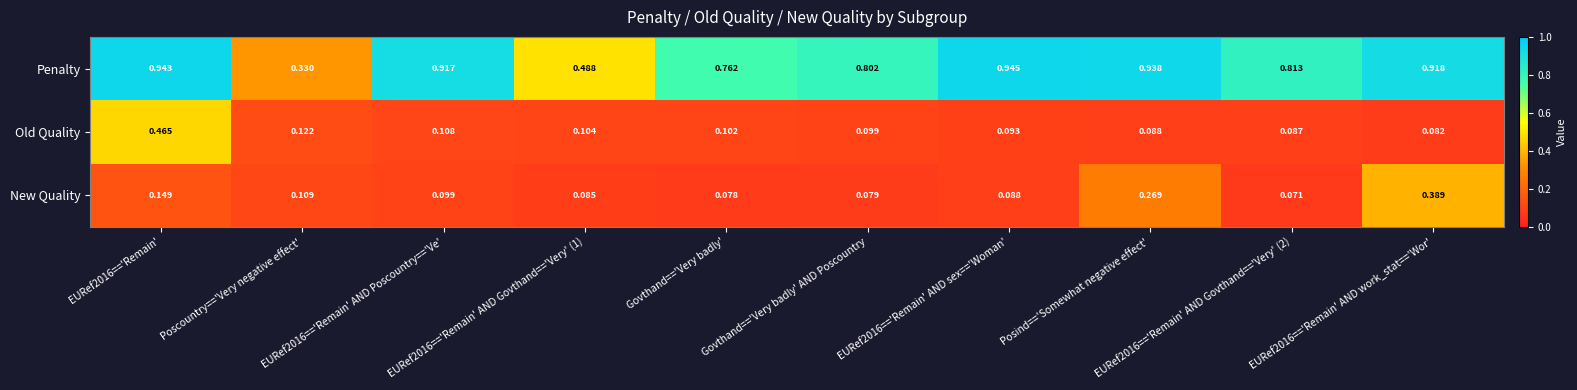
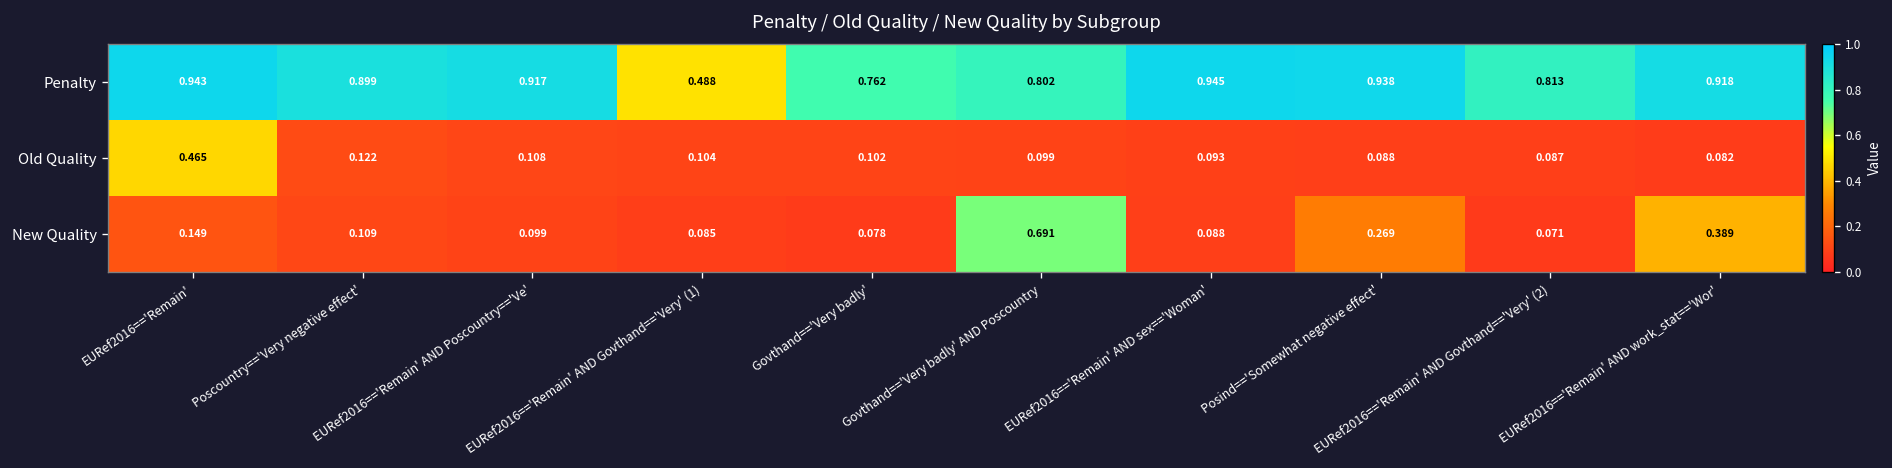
  {
    "Penalty": {
      "EURef2016=='Remain'": 0.943,
-     "Poscountry=='Very negative effect'": 0.330,
+     "Poscountry=='Very negative effect'": 0.899,
      "EURef2016=='Remain' AND Poscountry=='Ve'": 0.917,
      "EURef2016=='Remain' AND Govthand=='Very' (1)": 0.488,
      "Govthand=='Very badly'": 0.762,
      "Govthand=='Very badly' AND Poscountry": 0.802,
      "EURef2016=='Remain' AND sex=='Woman'": 0.945,
      "Posind=='Somewhat negative effect'": 0.938,
      "EURef2016=='Remain' AND Govthand=='Very' (2)": 0.813,
      "EURef2016=='Remain' AND work_stat=='Wor'": 0.918
    },
    "Old Quality": {
      "EURef2016=='Remain'": 0.465,
      "Poscountry=='Very negative effect'": 0.122,
      "EURef2016=='Remain' AND Poscountry=='Ve'": 0.108,
      "EURef2016=='Remain' AND Govthand=='Very' (1)": 0.104,
      "Govthand=='Very badly'": 0.102,
      "Govthand=='Very badly' AND Poscountry": 0.099,
      "EURef2016=='Remain' AND sex=='Woman'": 0.093,
      "Posind=='Somewhat negative effect'": 0.088,
      "EURef2016=='Remain' AND Govthand=='Very' (2)": 0.087,
      "EURef2016=='Remain' AND work_stat=='Wor'": 0.082
    },
    "New Quality": {
      "EURef2016=='Remain'": 0.149,
      "Poscountry=='Very negative effect'": 0.109,
      "EURef2016=='Remain' AND Poscountry=='Ve'": 0.099,
      "EURef2016=='Remain' AND Govthand=='Very' (1)": 0.085,
      "Govthand=='Very badly'": 0.078,
-     "Govthand=='Very badly' AND Poscountry": 0.079,
+     "Govthand=='Very badly' AND Poscountry": 0.691,
      "EURef2016=='Remain' AND sex=='Woman'": 0.088,
      "Posind=='Somewhat negative effect'": 0.269,
      "EURef2016=='Remain' AND Govthand=='Very' (2)": 0.071,
      "EURef2016=='Remain' AND work_stat=='Wor'": 0.389
    }
  }
